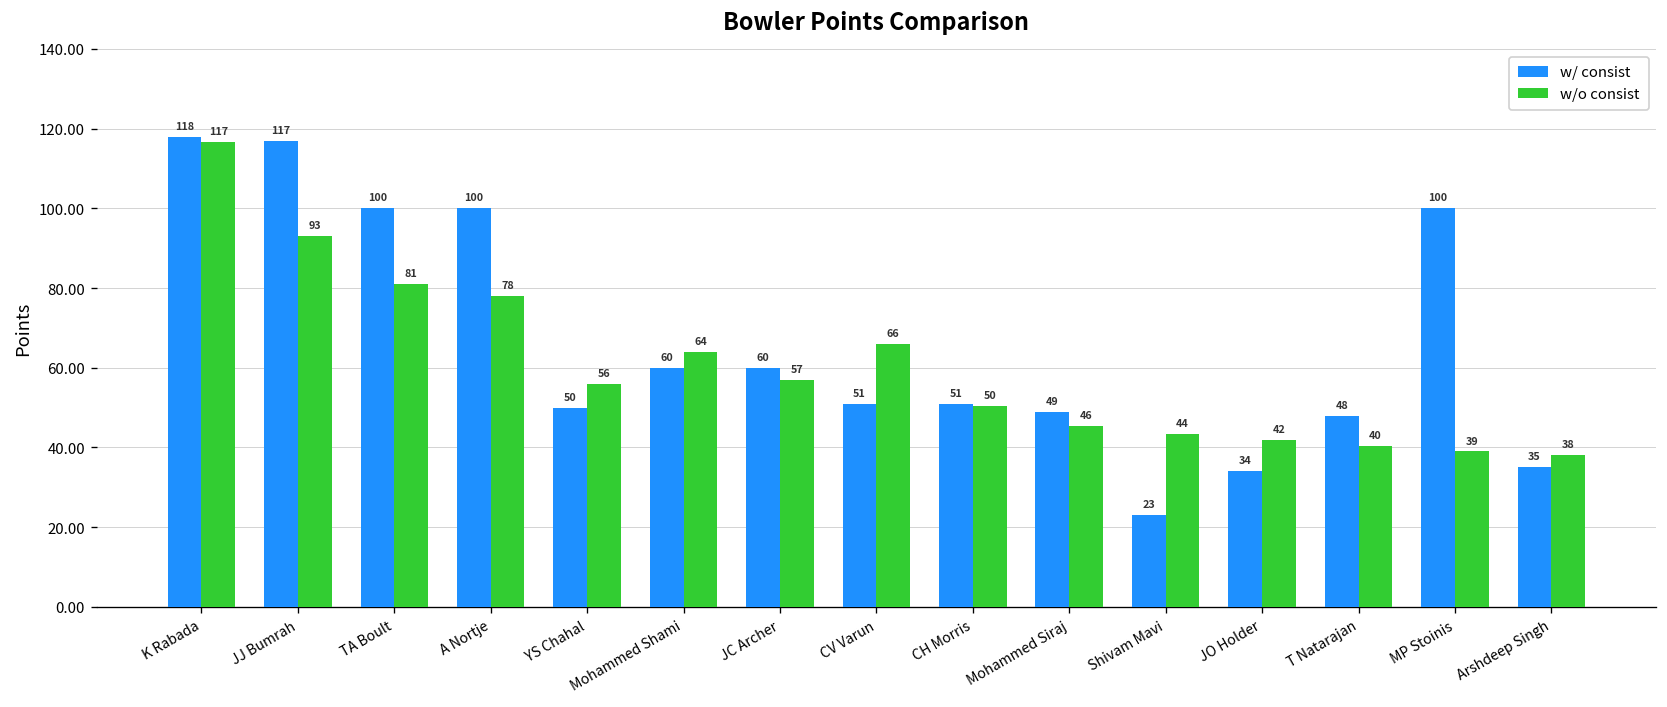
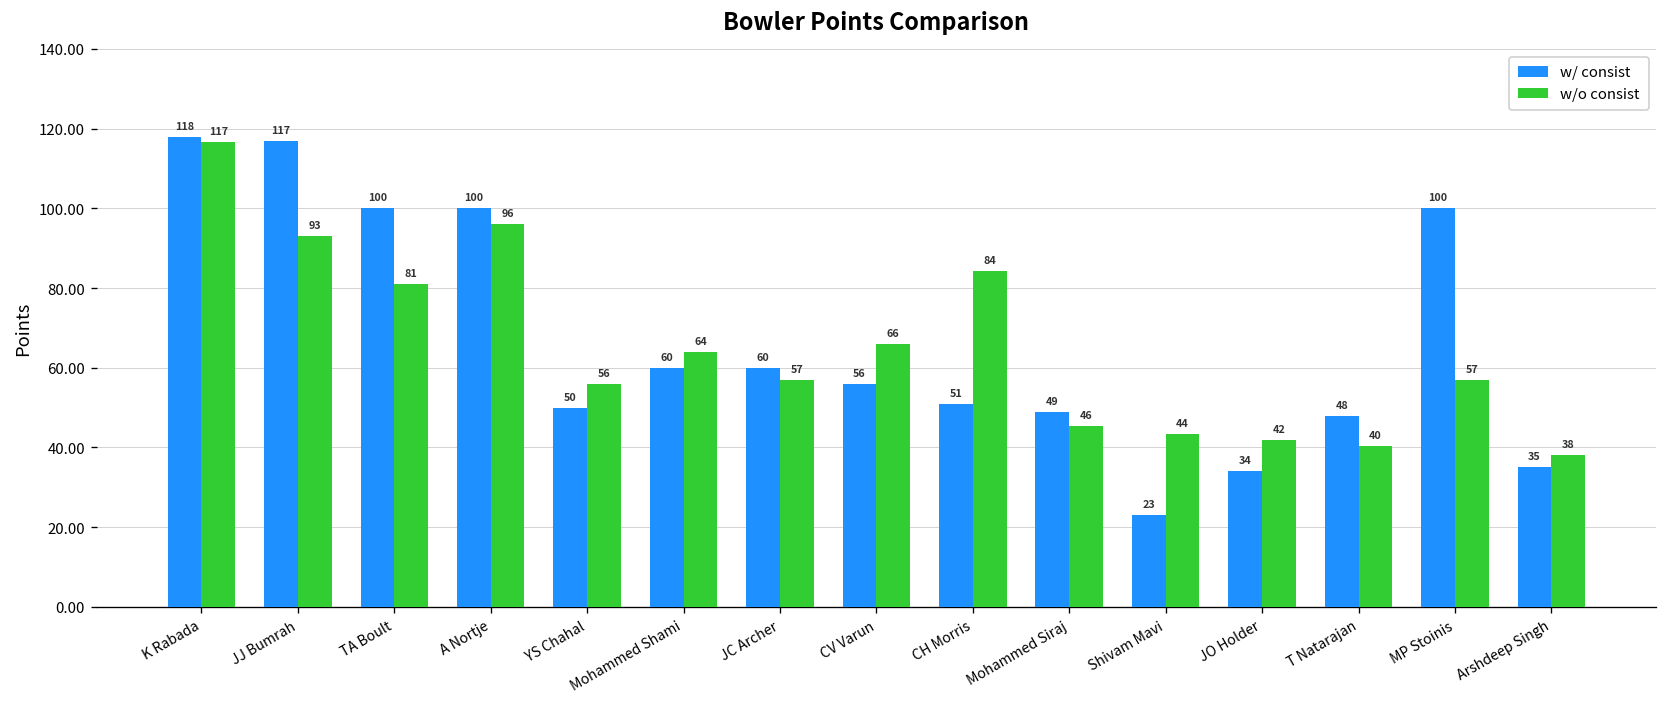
  {
    "w/ consist": {
      "K Rabada": 118,
      "JJ Bumrah": 117,
      "TA Boult": 100,
      "A Nortje": 100,
      "YS Chahal": 50,
      "Mohammed Shami": 60,
      "JC Archer": 60,
-     "CV Varun": 51,
+     "CV Varun": 56,
      "CH Morris": 51,
      "Mohammed Siraj": 49,
      "Shivam Mavi": 23,
      "JO Holder": 34,
      "T Natarajan": 48,
      "MP Stoinis": 100,
      "Arshdeep Singh": 35
    },
    "w/o consist": {
      "K Rabada": 117,
      "JJ Bumrah": 93,
      "TA Boult": 81,
-     "A Nortje": 78,
+     "A Nortje": 96,
      "YS Chahal": 56,
      "Mohammed Shami": 64,
      "JC Archer": 57,
      "CV Varun": 66,
-     "CH Morris": 50,
+     "CH Morris": 84,
      "Mohammed Siraj": 46,
      "Shivam Mavi": 44,
      "JO Holder": 42,
      "T Natarajan": 40,
-     "MP Stoinis": 39,
+     "MP Stoinis": 57,
      "Arshdeep Singh": 38
    }
  }
